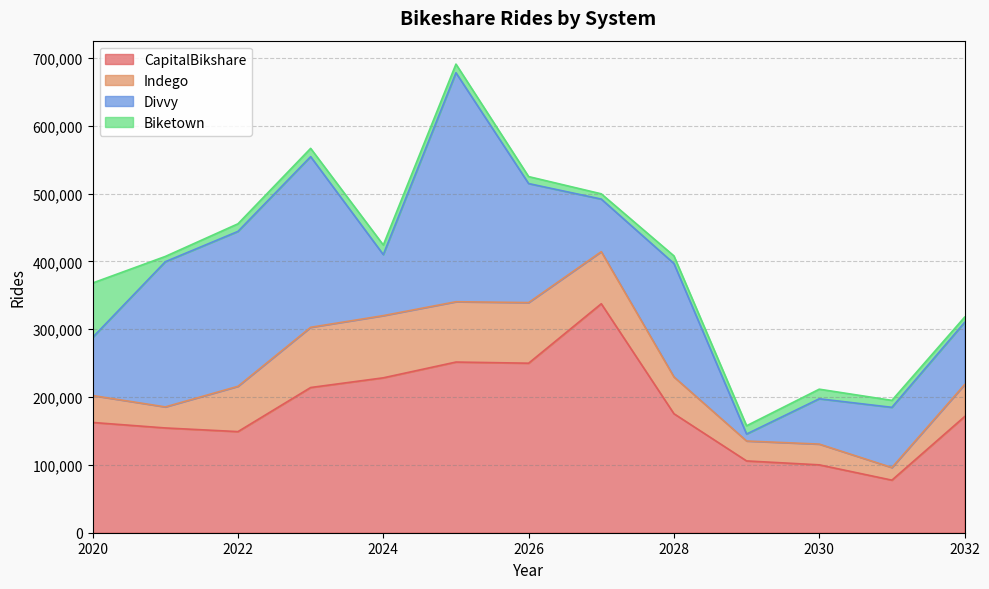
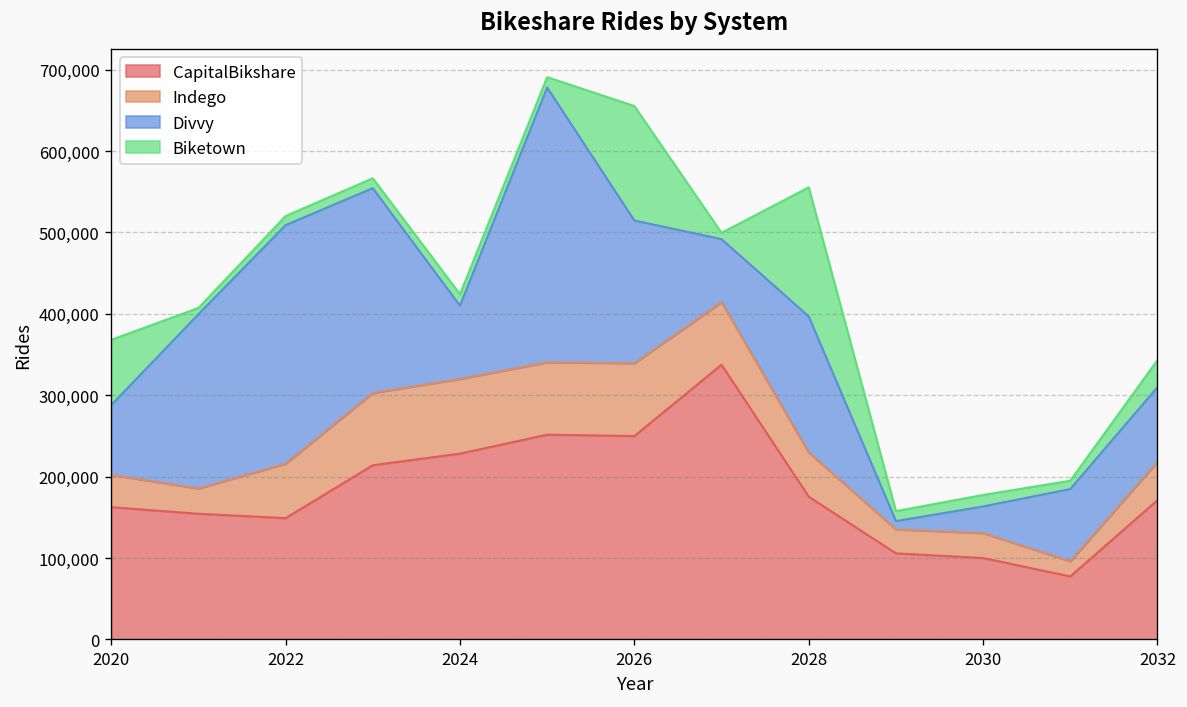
  {
    "Divvy": {
      "2020": "90,000",
-     "2022": "230,000",
+     "2022": "290,000",
      "2024": "90,000",
      "2026": "180,000",
      "2028": "170,000",
-     "2030": "70,000",
+     "2030": "30,000",
      "2032": "90,000"
    },
    "Biketown": {
      "2020": "80,000",
      "2022": "10,000",
      "2024": "10,000",
-     "2026": "10,000",
-     "2028": "10,000",
+     "2026": "140,000",
+     "2028": "160,000",
      "2030": "10,000",
-     "2032": "10,000"
+     "2032": "30,000"
    }
  }
